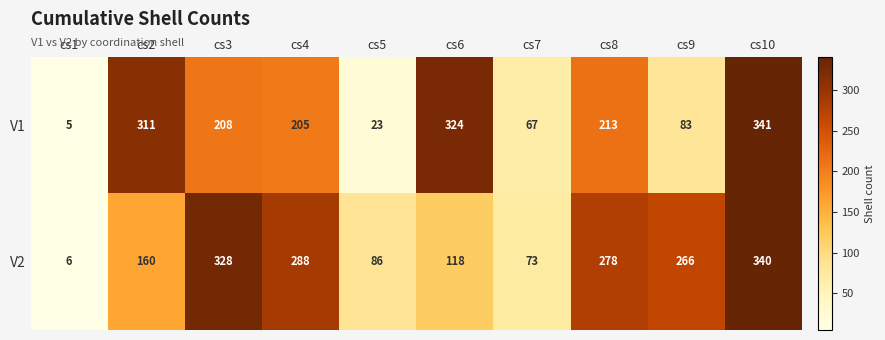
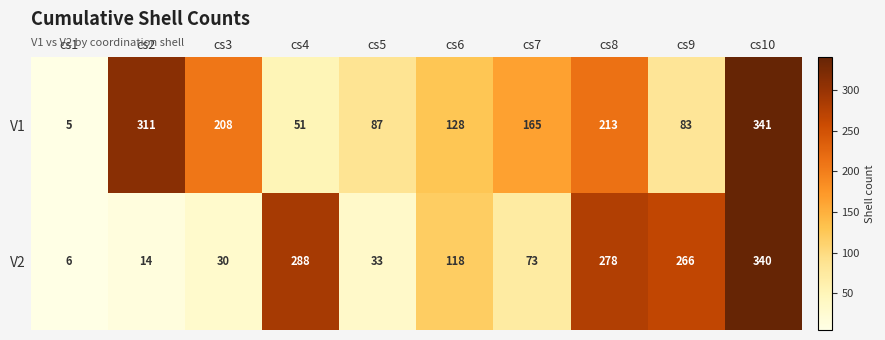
  {
    "V1": {
      "cs1": 5,
      "cs2": 311,
      "cs3": 208,
-     "cs4": 205,
-     "cs5": 23,
-     "cs6": 324,
-     "cs7": 67,
+     "cs4": 51,
+     "cs5": 87,
+     "cs6": 128,
+     "cs7": 165,
      "cs8": 213,
      "cs9": 83,
      "cs10": 341
    },
    "V2": {
      "cs1": 6,
-     "cs2": 160,
-     "cs3": 328,
+     "cs2": 14,
+     "cs3": 30,
      "cs4": 288,
-     "cs5": 86,
+     "cs5": 33,
      "cs6": 118,
      "cs7": 73,
      "cs8": 278,
      "cs9": 266,
      "cs10": 340
    }
  }
